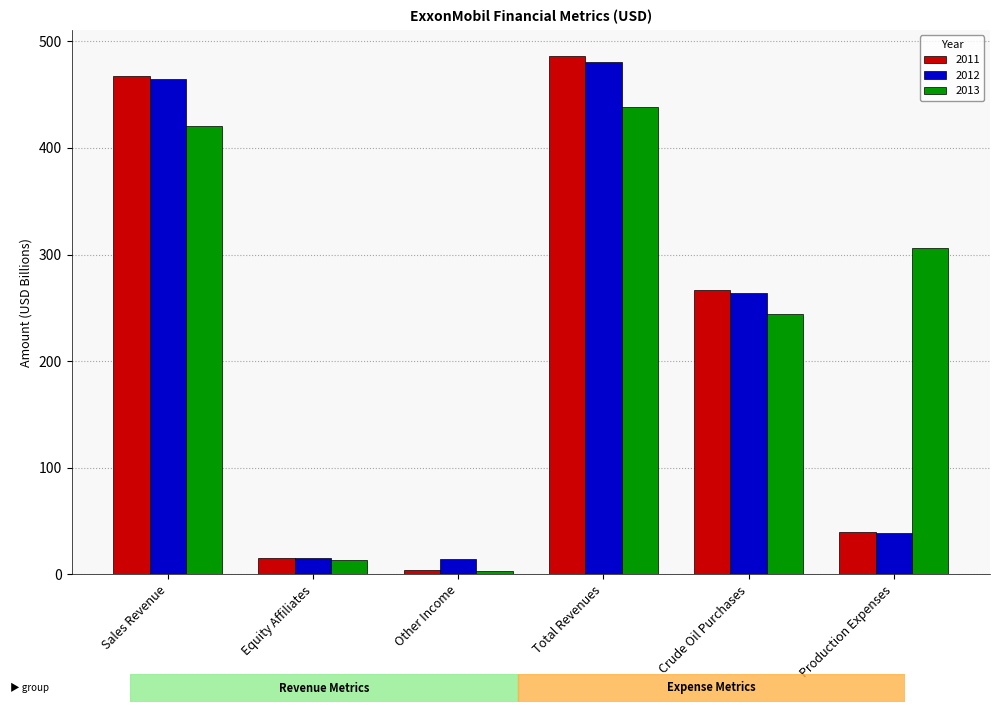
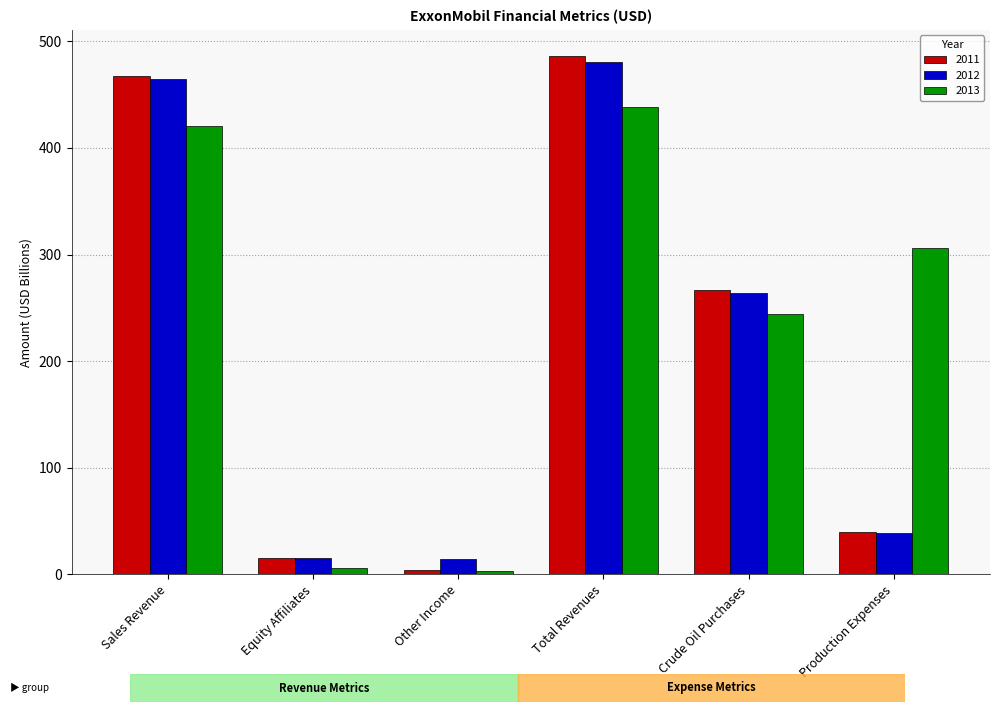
  {
    "2011": {
      "Sales Revenue": 467,
      "Equity Affiliates": 15,
      "Other Income": 4,
      "Total Revenues": 486,
      "Crude Oil Purchases": 267,
      "Production Expenses": 40
    },
    "2012": {
      "Sales Revenue": 464,
      "Equity Affiliates": 15,
      "Other Income": 14,
      "Total Revenues": 481,
      "Crude Oil Purchases": 264,
      "Production Expenses": 39
    },
    "2013": {
      "Sales Revenue": 421,
-     "Equity Affiliates": 14,
+     "Equity Affiliates": 6,
      "Other Income": 3,
      "Total Revenues": 438,
      "Crude Oil Purchases": 244,
      "Production Expenses": 306
    }
  }
